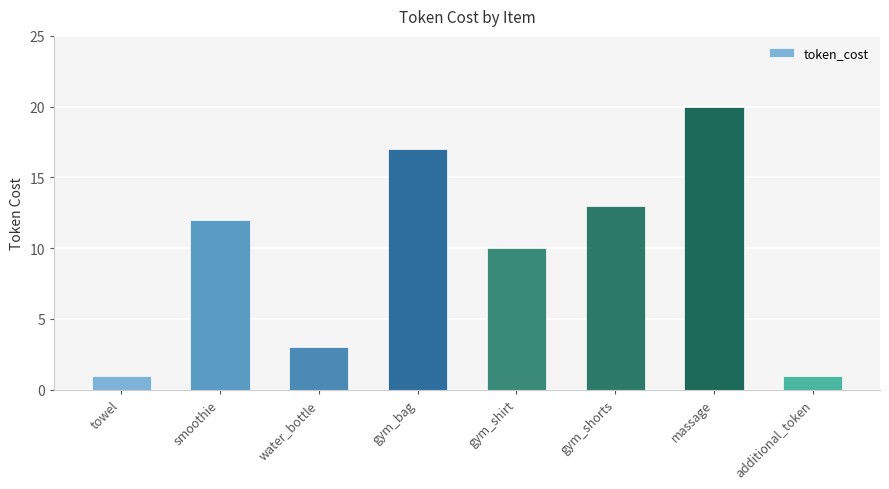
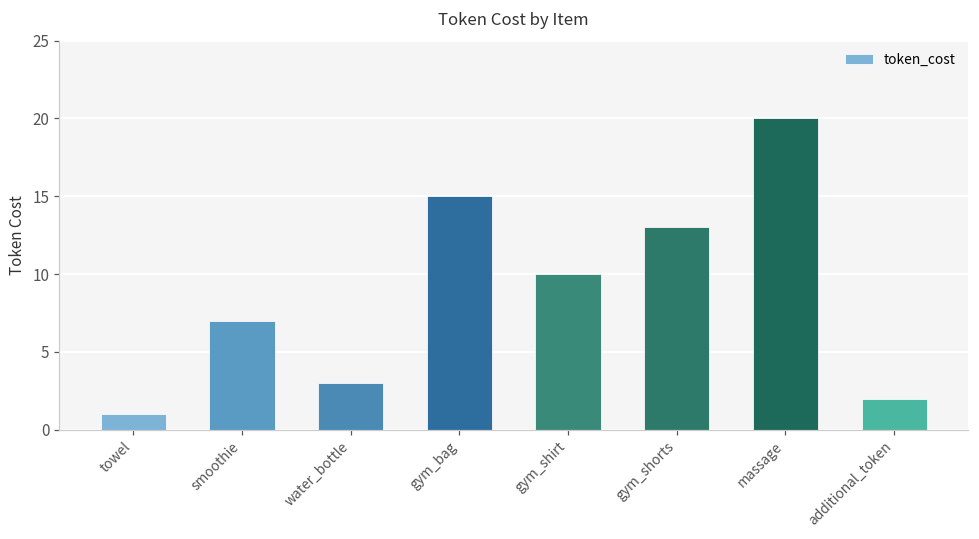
  {
    "towel": 1,
-   "smoothie": 12,
+   "smoothie": 7,
    "water_bottle": 3,
-   "gym_bag": 17,
+   "gym_bag": 15,
    "gym_shirt": 10,
    "gym_shorts": 13,
    "massage": 20,
-   "additional_token": 1
+   "additional_token": 2
  }
